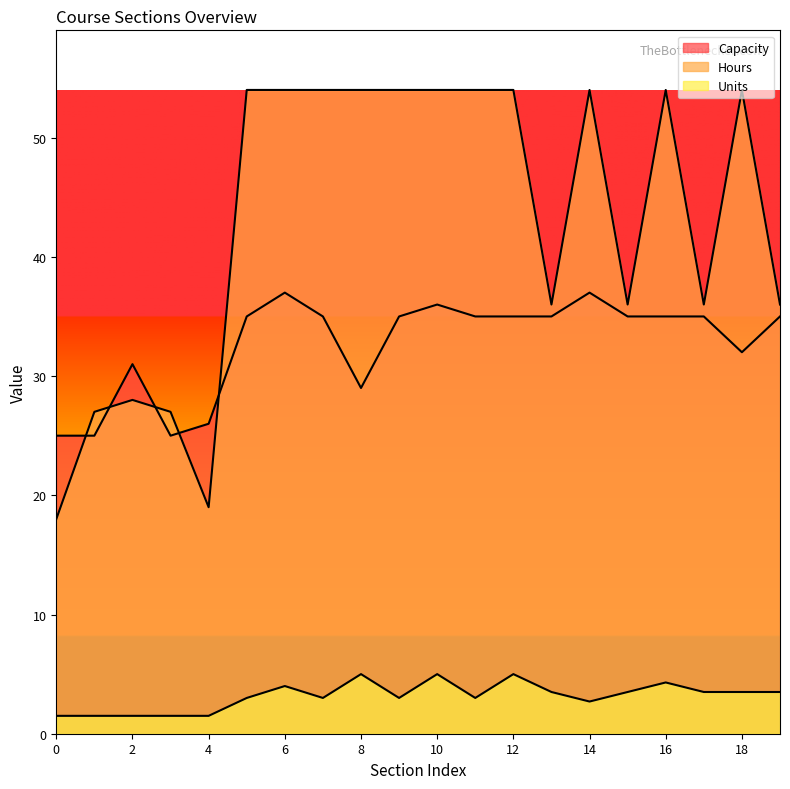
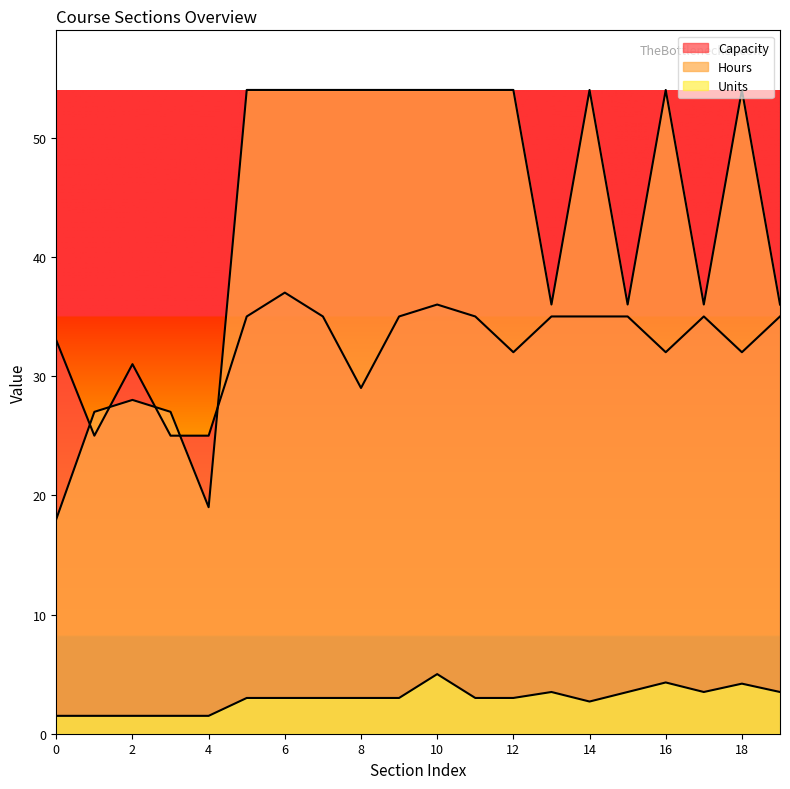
  {
    "Capacity": {
-     "0": 25,
+     "0": 33,
      "2": 31,
-     "4": 26,
+     "4": 25,
      "6": 37,
      "8": 29,
      "10": 36,
-     "12": 35,
-     "14": 37,
-     "16": 35,
+     "12": 32,
+     "14": 35,
+     "16": 32,
      "18": 32
    },
    "Hours": {
      "0": 18.0,
      "2": 28.0,
      "4": 19.0,
      "6": 54.0,
      "8": 54.0,
      "10": 54.0,
      "12": 54.0,
      "14": 54.0,
      "16": 54.0
    },
    "Units": {
      "0": 1.5,
      "2": 1.5,
      "4": 1.5,
-     "6": 4,
-     "8": 5,
+     "6": 3,
+     "8": 3,
      "10": 5.0,
-     "12": 5,
+     "12": 3,
      "14": 2.7,
      "16": 4.3,
-     "18": 3.5
+     "18": 4.2
    }
  }
